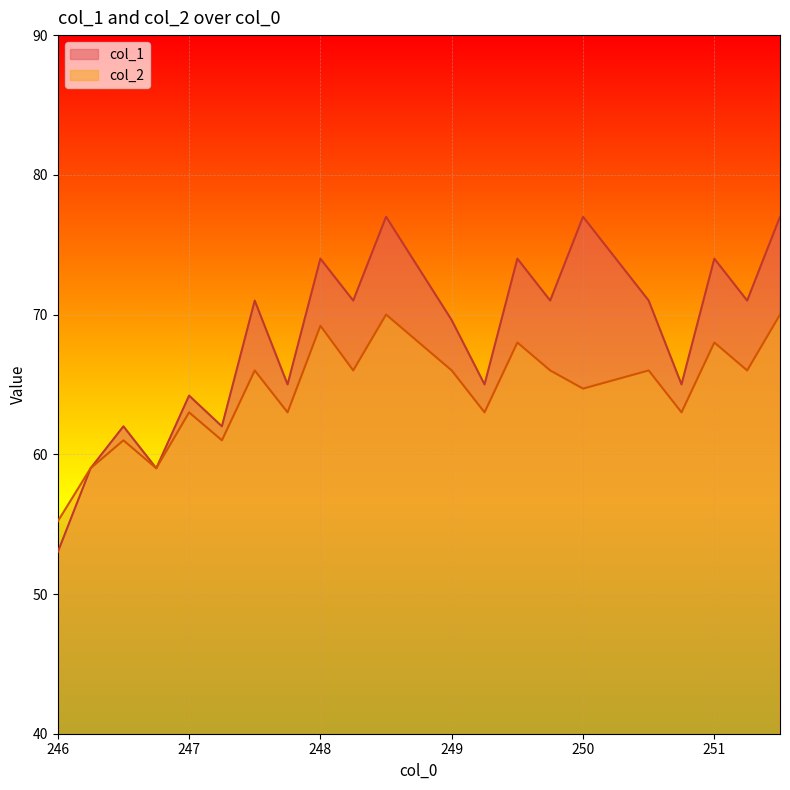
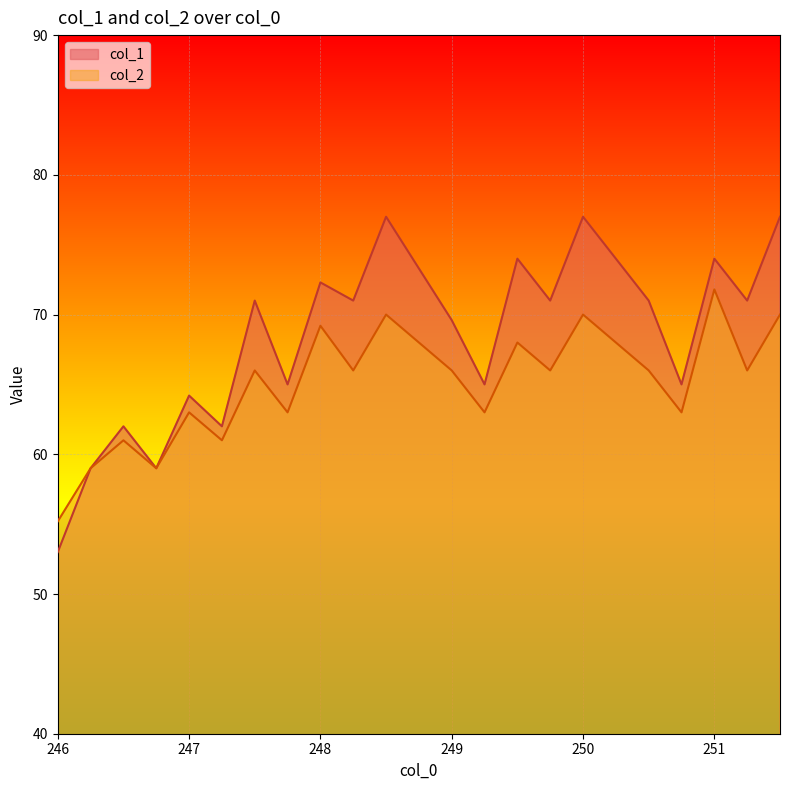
  {
    "col_1": {
      "246": 53.0,
      "247": 64.2,
-     "248": 74.0,
+     "248": 72.3,
      "249": 69.6,
      "250": 77.0,
      "251": 74.0
    },
    "col_2": {
      "246": 55.2,
      "247": 63.0,
      "248": 69.2,
      "249": 66.0,
-     "250": 64.7,
-     "251": 68.0
+     "250": 70.0,
+     "251": 71.8
    }
  }
